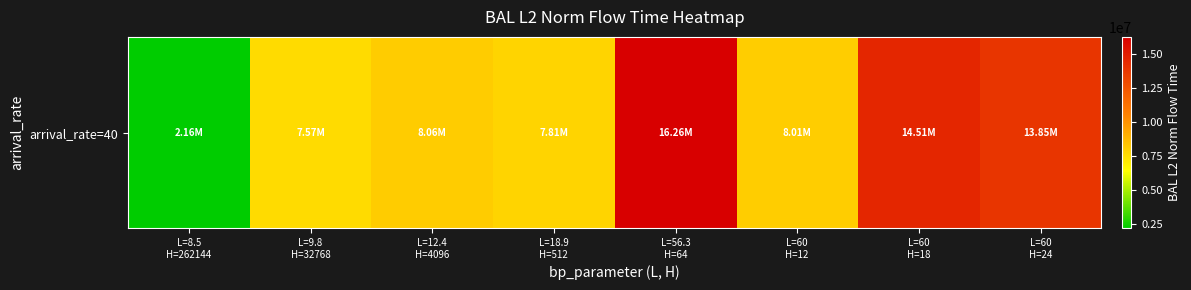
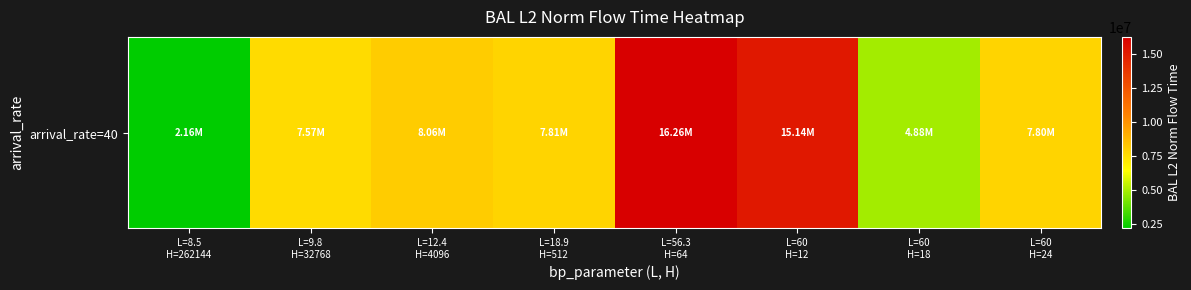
  {
    "arrival_rate=40": {
      "L=8.5 H=262144": "2.16M",
      "L=9.8 H=32768": "7.57M",
      "L=12.4 H=4096": "8.06M",
      "L=18.9 H=512": "7.81M",
      "L=56.3 H=64": "16.26M",
-     "L=60 H=12": "8.01M",
-     "L=60 H=18": "14.51M",
-     "L=60 H=24": "13.85M"
+     "L=60 H=12": "15.14M",
+     "L=60 H=18": "4.88M",
+     "L=60 H=24": "7.80M"
    }
  }
